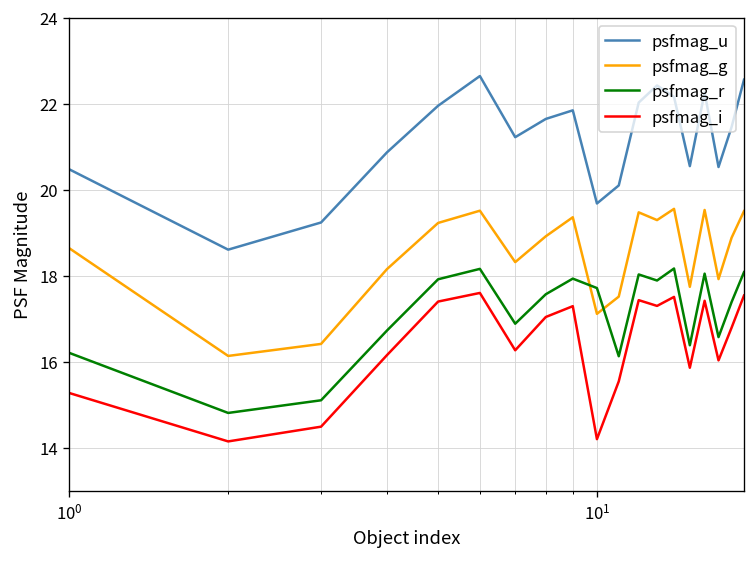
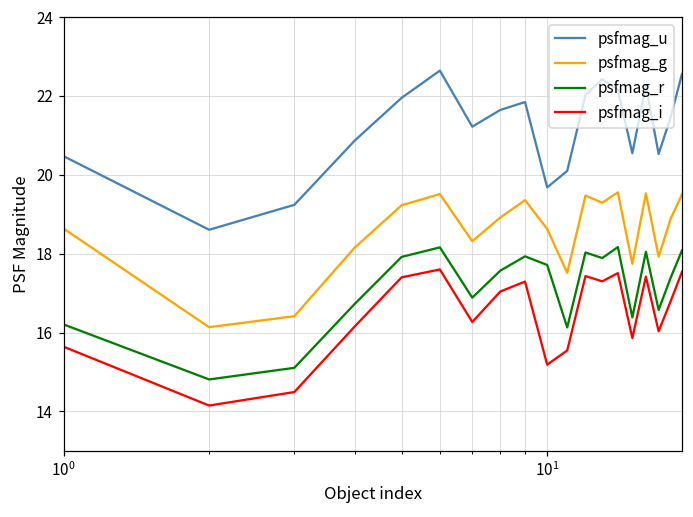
  {
    "psfmag_u": {
      "10^0": 20.5,
      "10^1": 19.7
    },
    "psfmag_g": {
      "10^0": 18.6,
-     "10^1": 17.1
+     "10^1": 18.6
    },
    "psfmag_r": {
      "10^0": 16.2,
      "10^1": 17.7
    },
    "psfmag_i": {
-     "10^0": 15.3,
-     "10^1": 14.2
+     "10^0": 15.6,
+     "10^1": 15.2
    }
  }
